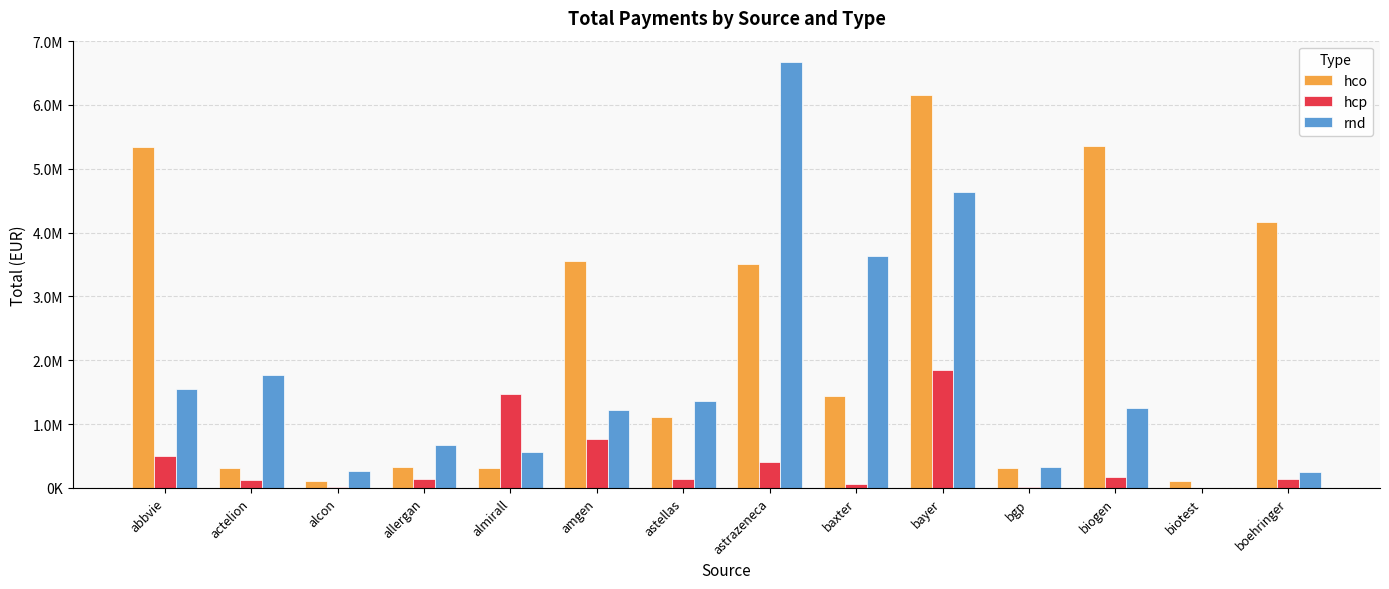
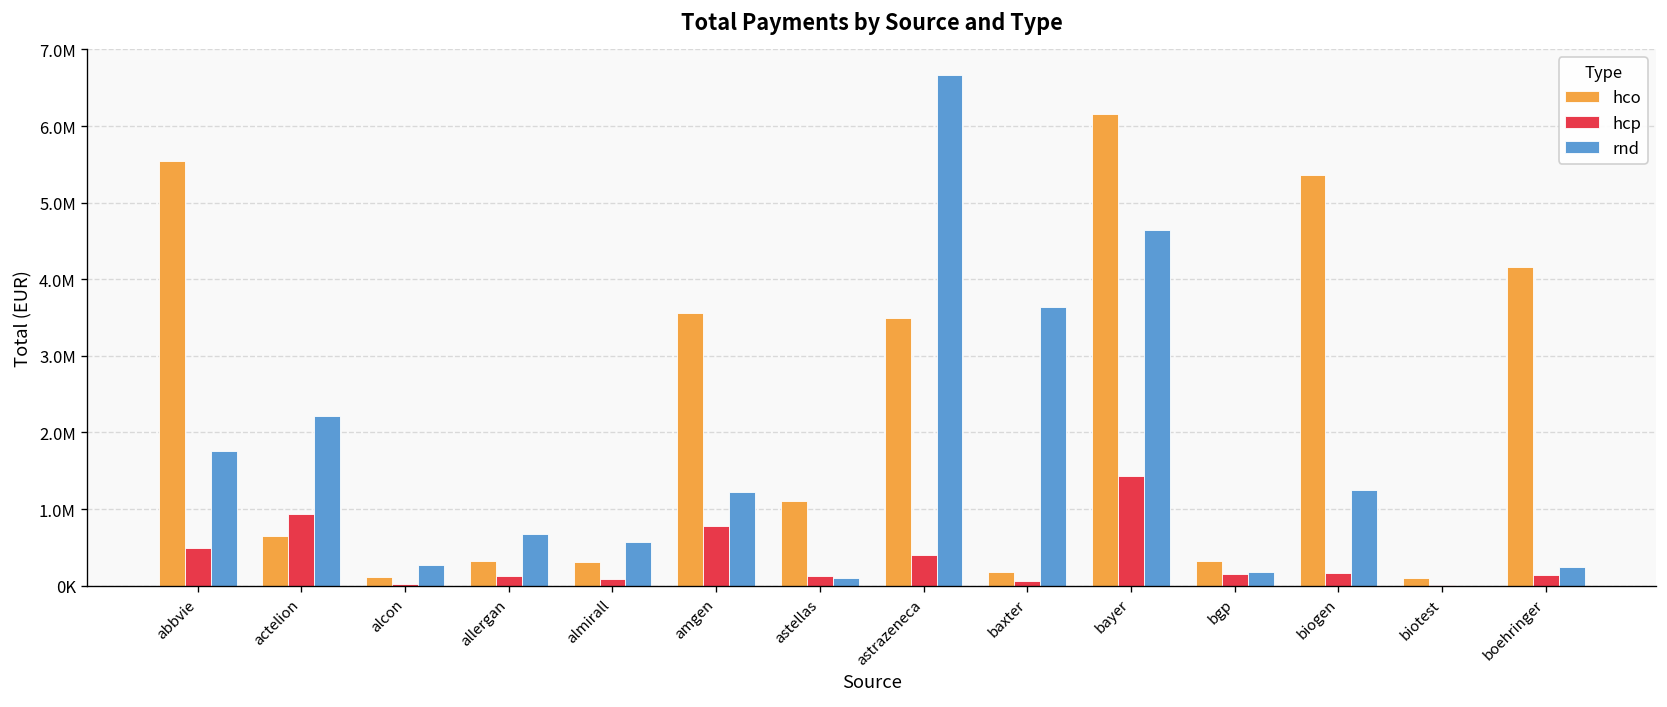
  {
    "hco": {
-     "abbvie": 5300000,
-     "actelion": 300000,
+     "abbvie": 5500000,
+     "actelion": 600000,
      "alcon": 100000,
      "allergan": 300000,
      "almirall": 300000,
      "amgen": 3600000,
      "astellas": 1100000,
      "astrazeneca": 3500000,
-     "baxter": 1400000,
+     "baxter": 200000,
      "bayer": 6200000,
      "bgp": 300000,
      "biogen": 5400000,
      "biotest": 100000,
      "boehringer": 4200000
    },
    "hcp": {
      "abbvie": 500000,
-     "actelion": 100000,
+     "actelion": 900000,
      "allergan": 100000,
-     "almirall": 1500000,
+     "almirall": 100000,
      "amgen": 800000,
      "astellas": 100000,
      "astrazeneca": 400000,
      "baxter": 100000,
-     "bayer": 1900000,
-     "bgp": 0,
+     "bayer": 1400000,
+     "bgp": 100000,
      "biogen": 200000,
      "boehringer": 100000
    },
    "rnd": {
-     "abbvie": 1600000,
-     "actelion": 1800000,
+     "abbvie": 1800000,
+     "actelion": 2200000,
      "alcon": 300000,
      "allergan": 700000,
      "almirall": 600000,
      "amgen": 1200000,
-     "astellas": 1400000,
+     "astellas": 100000,
      "astrazeneca": 6700000,
      "baxter": 3600000,
      "bayer": 4600000,
-     "bgp": 300000,
+     "bgp": 200000,
      "biogen": 1300000,
      "boehringer": 200000
    }
  }
